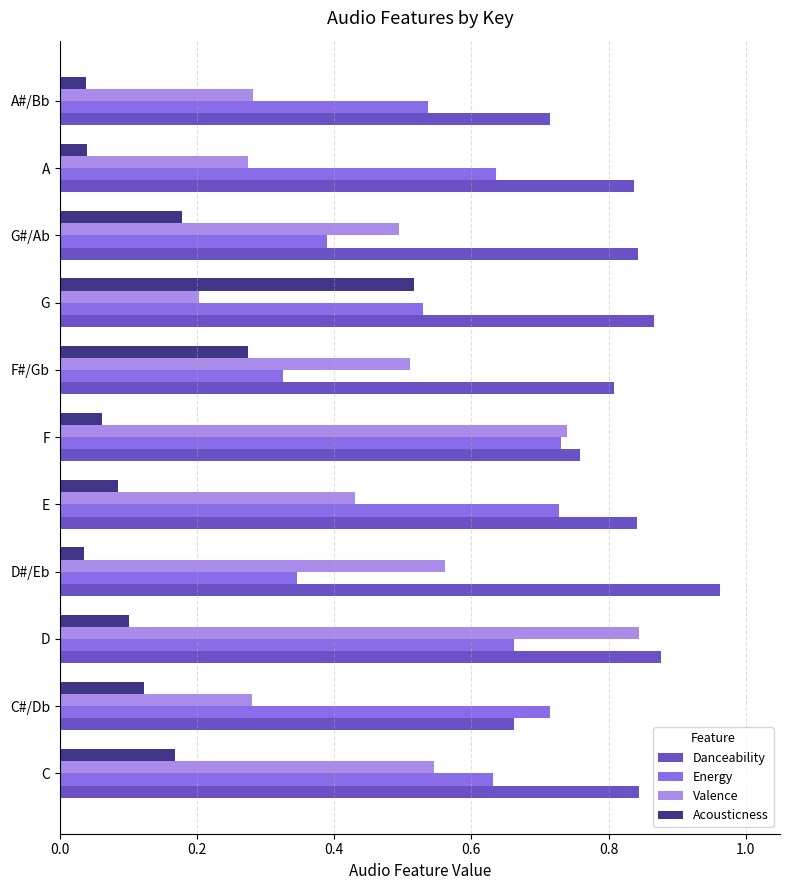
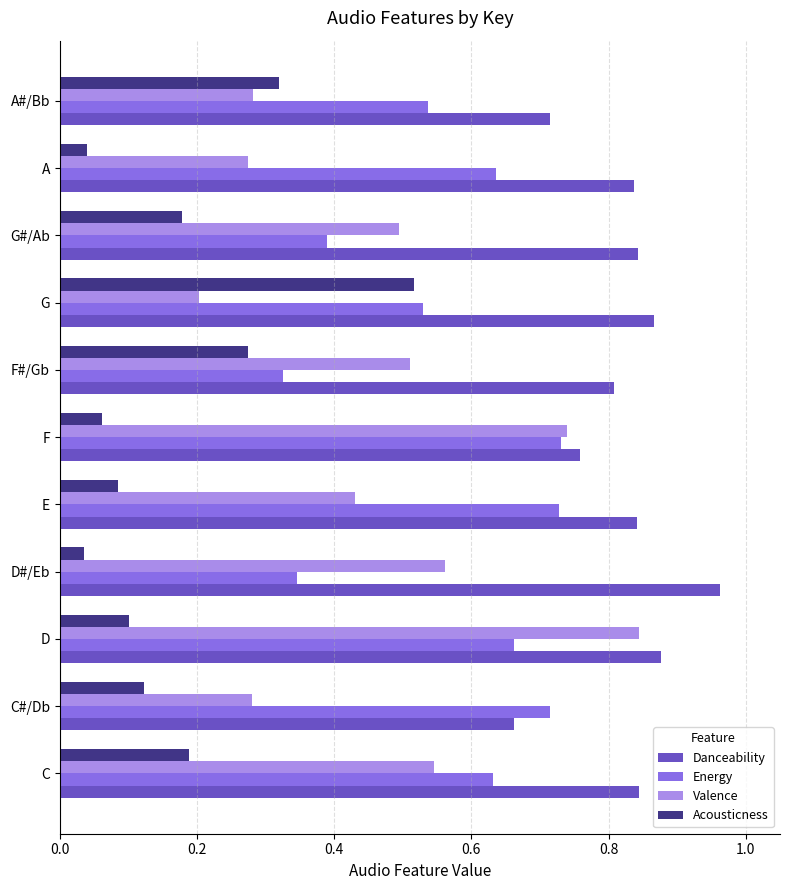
  {
    "Acousticness": {
-     "A#/Bb": 0.04,
+     "A#/Bb": 0.32,
      "A": 0.04,
      "G#/Ab": 0.18,
      "G": 0.52,
      "F#/Gb": 0.28,
      "F": 0.06,
      "E": 0.08,
      "D#/Eb": 0.04,
      "D": 0.10,
      "C#/Db": 0.12,
-     "C": 0.17
+     "C": 0.19
    }
  }
